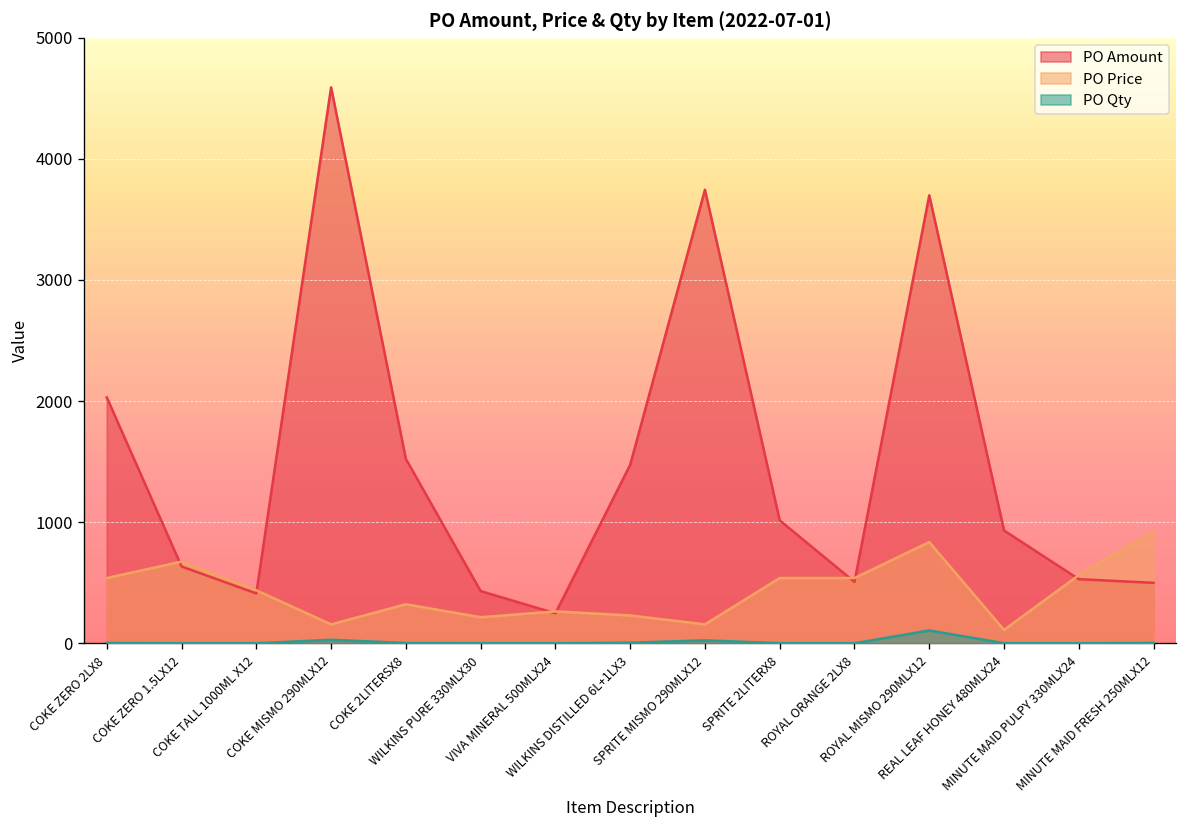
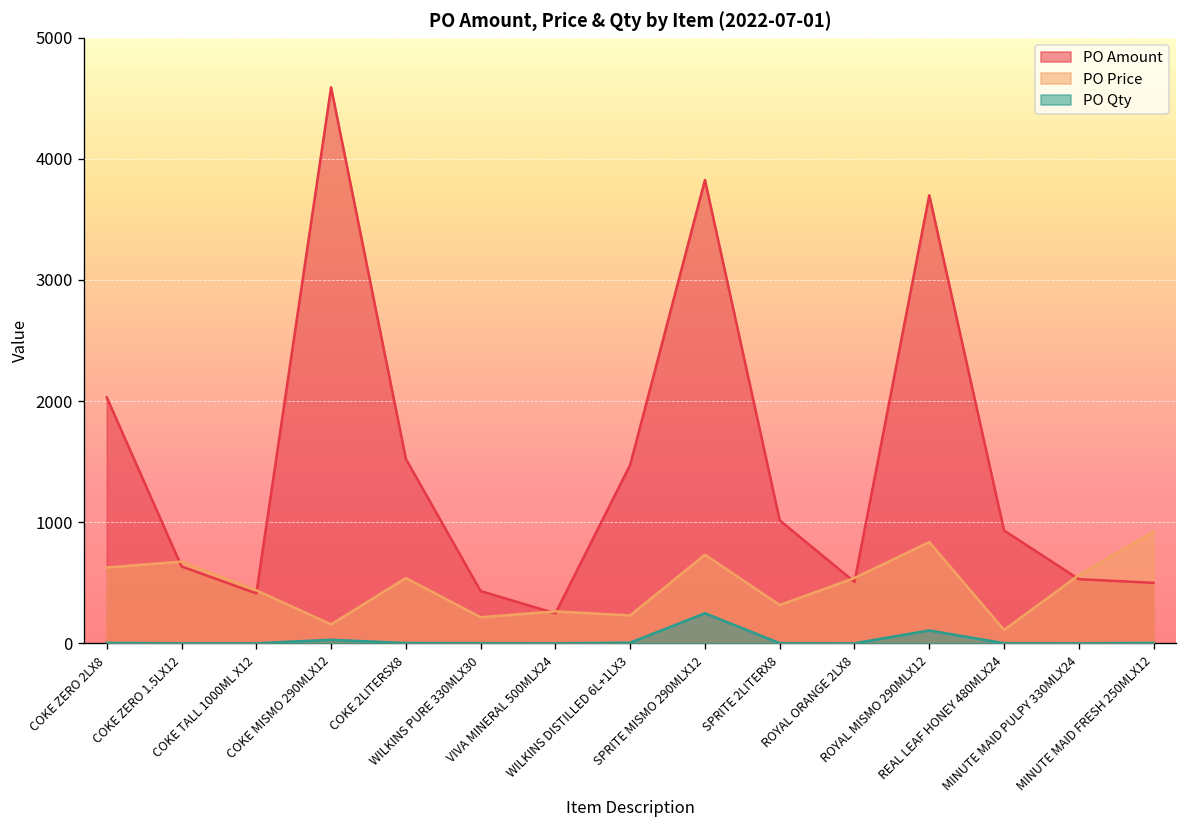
  {
    "PO Amount": {
      "COKE ZERO 2LX8": 2030,
      "COKE ZERO 1.5LX12": 640,
      "COKE TALL 1000ML X12": 410,
      "COKE MISMO 290MLX12": 4590,
      "COKE 2LITERSX8": 1520,
      "WILKINS PURE 330MLX30": 430,
      "WILKINS DISTILLED 6L+1LX3": 1470,
-     "SPRITE MISMO 290MLX12": 3740,
+     "SPRITE MISMO 290MLX12": 3830,
      "SPRITE 2LITERX8": 1020,
      "ROYAL ORANGE 2LX8": 510,
      "ROYAL MISMO 290MLX12": 3700,
      "REAL LEAF HONEY 480MLX24": 930,
      "MINUTE MAID PULPY 330MLX24": 530,
      "MINUTE MAID FRESH 250MLX12": 500
    },
    "PO Price": {
-     "COKE ZERO 2LX8": 540,
+     "COKE ZERO 2LX8": 630,
      "COKE ZERO 1.5LX12": 680,
      "COKE TALL 1000ML X12": 440,
      "COKE MISMO 290MLX12": 160,
-     "COKE 2LITERSX8": 320,
+     "COKE 2LITERSX8": 540,
      "WILKINS PURE 330MLX30": 220,
      "WILKINS DISTILLED 6L+1LX3": 230,
-     "SPRITE MISMO 290MLX12": 160,
-     "SPRITE 2LITERX8": 540,
+     "SPRITE MISMO 290MLX12": 730,
+     "SPRITE 2LITERX8": 320,
      "ROYAL ORANGE 2LX8": 540,
      "ROYAL MISMO 290MLX12": 840,
      "REAL LEAF HONEY 480MLX24": 110,
      "MINUTE MAID PULPY 330MLX24": 560,
      "MINUTE MAID FRESH 250MLX12": 920
    },
    "PO Qty": {
      "COKE ZERO 2LX8": 0,
      "COKE ZERO 1.5LX12": 0,
      "COKE TALL 1000ML X12": 0,
      "COKE MISMO 290MLX12": 30,
      "COKE 2LITERSX8": 0,
      "WILKINS PURE 330MLX30": 0,
      "VIVA MINERAL 500MLX24": 0,
      "WILKINS DISTILLED 6L+1LX3": 10,
-     "SPRITE MISMO 290MLX12": 30,
+     "SPRITE MISMO 290MLX12": 250,
      "SPRITE 2LITERX8": 0,
      "ROYAL ORANGE 2LX8": 0,
      "ROYAL MISMO 290MLX12": 110,
      "REAL LEAF HONEY 480MLX24": 0,
      "MINUTE MAID PULPY 330MLX24": 0,
      "MINUTE MAID FRESH 250MLX12": 0
    }
  }
